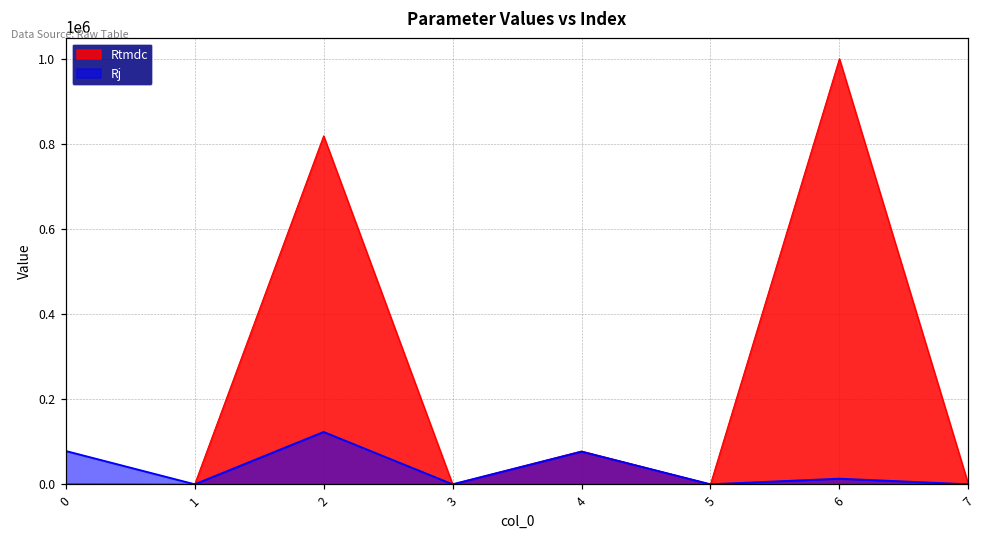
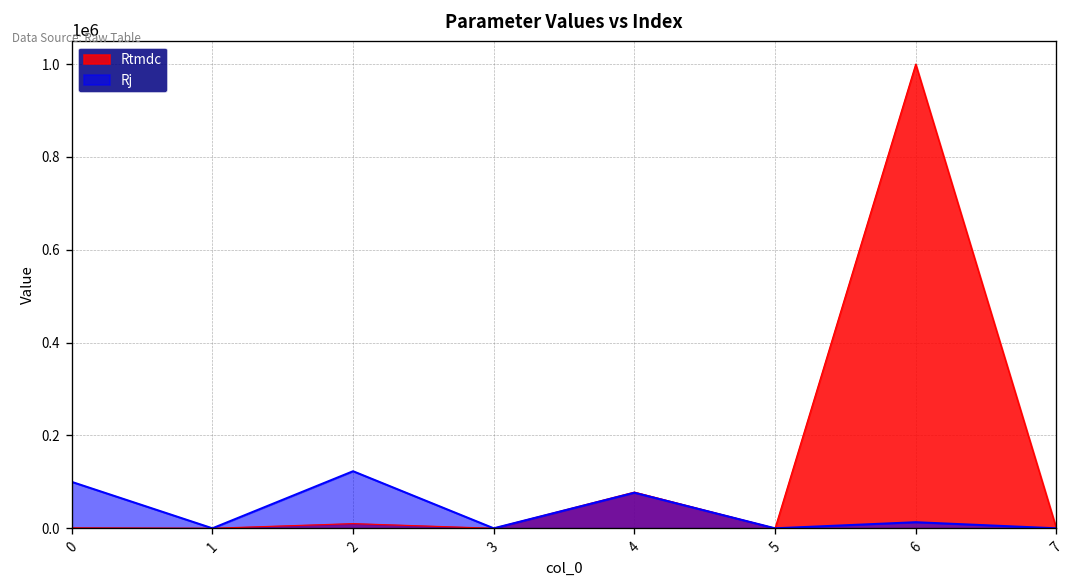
  {
    "Rtmdc": {
      "0": 0,
-     "2": 820000,
+     "2": 10000,
      "6": 1000000
    },
    "Rj": {
-     "0": 80000,
+     "0": 100000,
      "2": 120000,
      "6": 10000
    }
  }
